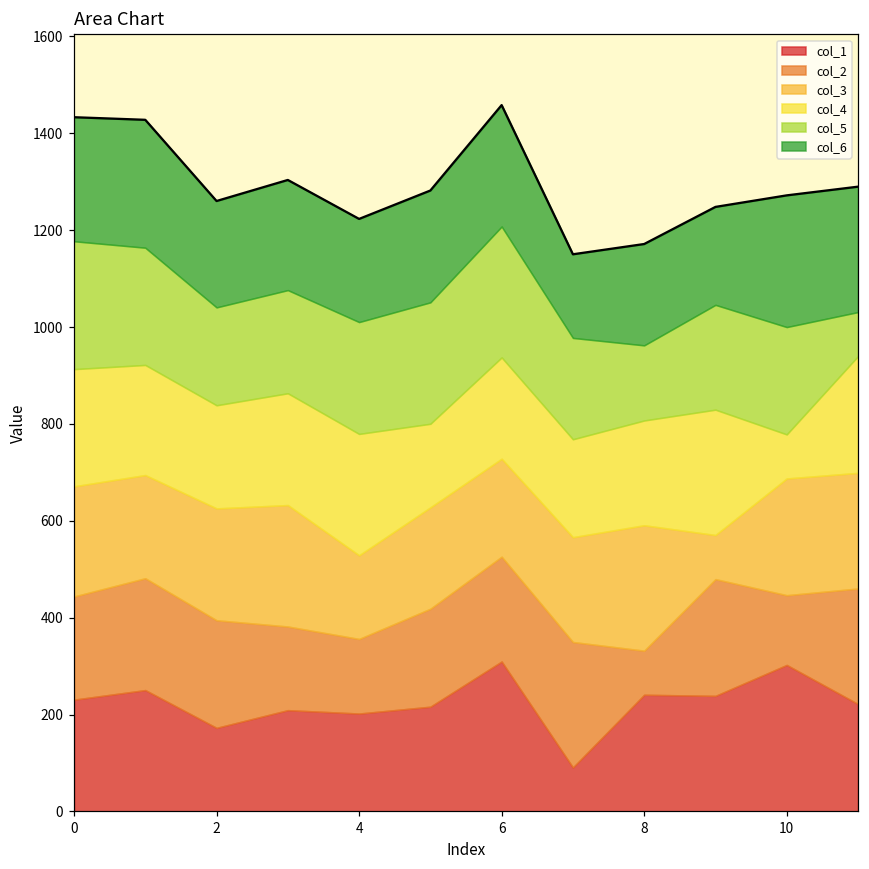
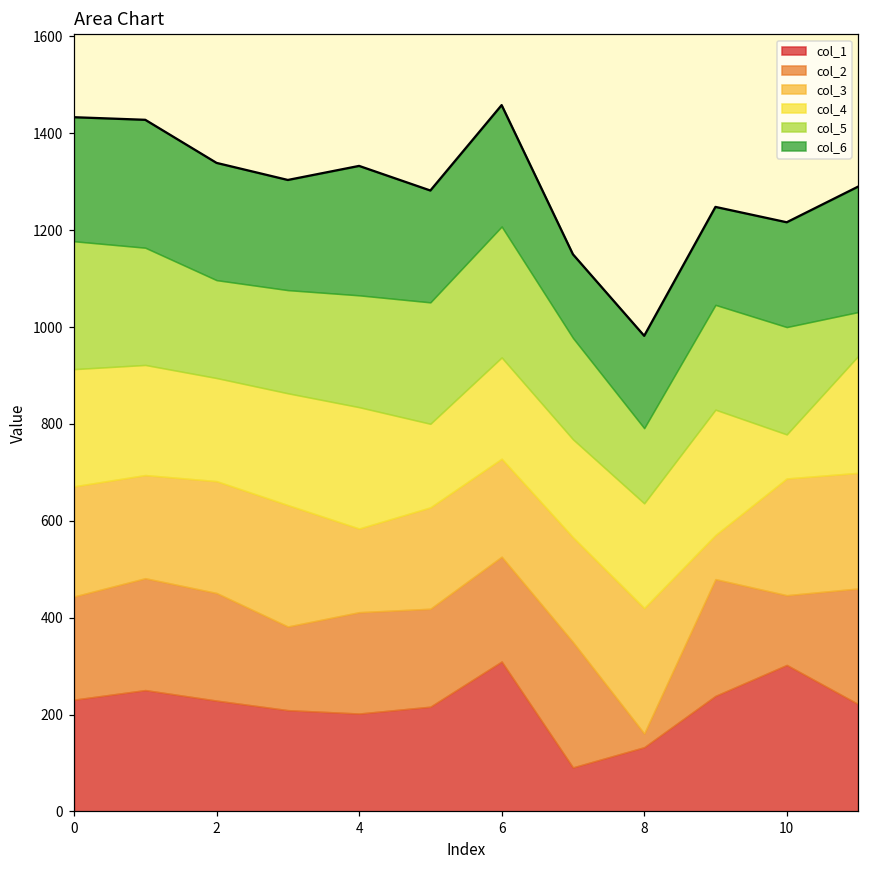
  {
    "col_1": {
      "0": 230,
-     "2": 170,
+     "2": 230,
      "4": 200,
      "6": 310,
-     "8": 240,
+     "8": 130,
      "10": 300
    },
    "col_2": {
      "0": 210,
      "2": 220,
-     "4": 150,
+     "4": 210,
      "6": 220,
-     "8": 90,
+     "8": 30,
      "10": 140
    },
    "col_5": {
      "0": 260,
      "2": 200,
      "4": 230,
      "6": 270,
      "8": 160,
      "10": 220
    },
    "col_6": {
      "0": 260,
-     "2": 220,
-     "4": 210,
+     "2": 240,
+     "4": 270,
      "6": 250,
-     "8": 210,
-     "10": 270
+     "8": 190,
+     "10": 220
    }
  }
